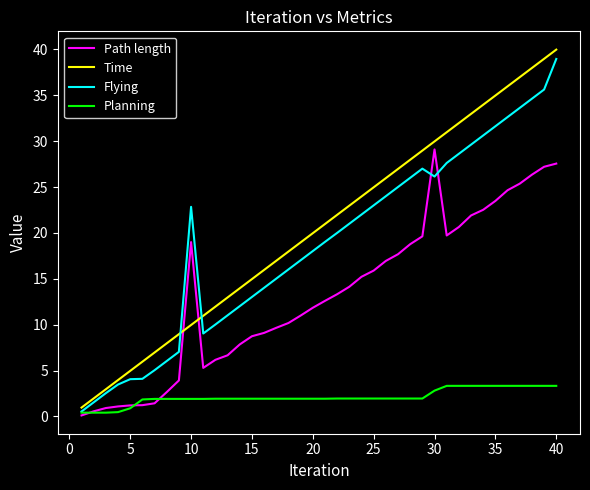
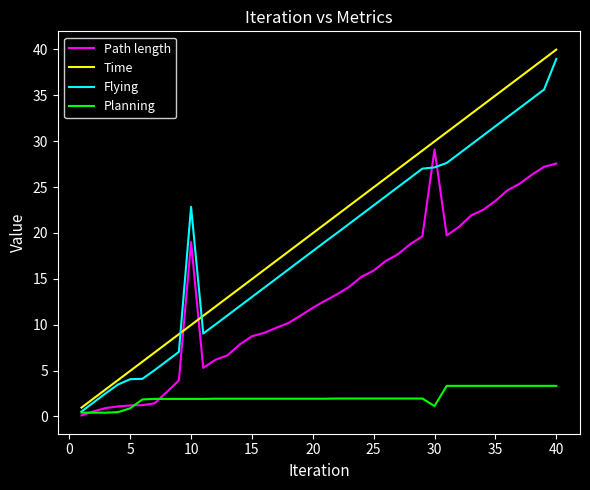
  {
    "Path length": {
      "5": 1,
      "10": 19,
      "15": 9,
      "20": 12,
      "25": 16,
      "30": 29,
      "35": 23,
      "40": 28
    },
    "Time": {
      "5": 5,
      "10": 10,
      "15": 15,
      "20": 20,
      "25": 25,
      "30": 30,
      "35": 35,
      "40": 40
    },
    "Flying": {
      "5": 4,
      "10": 23,
      "15": 13,
      "20": 18,
      "25": 23,
-     "30": 26,
+     "30": 27,
      "35": 32,
      "40": 39
    },
    "Planning": {
      "5": 1,
      "10": 2,
      "15": 2,
      "20": 2,
      "25": 2,
-     "30": 3,
+     "30": 1,
      "35": 3,
      "40": 3
    }
  }
